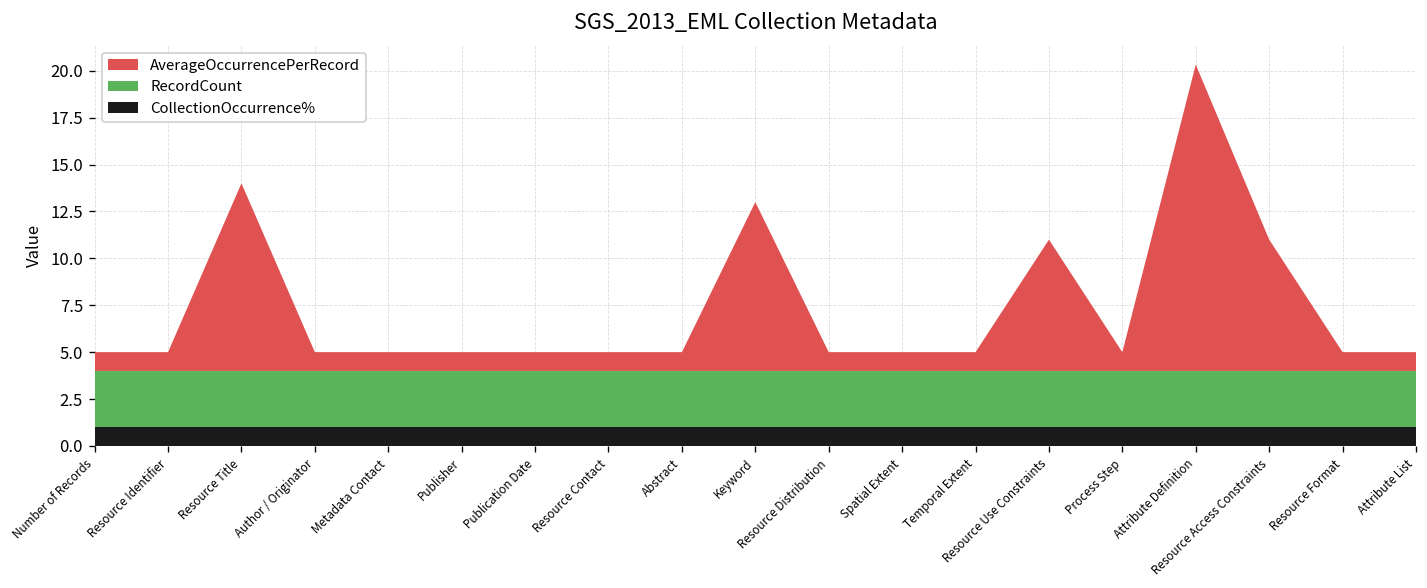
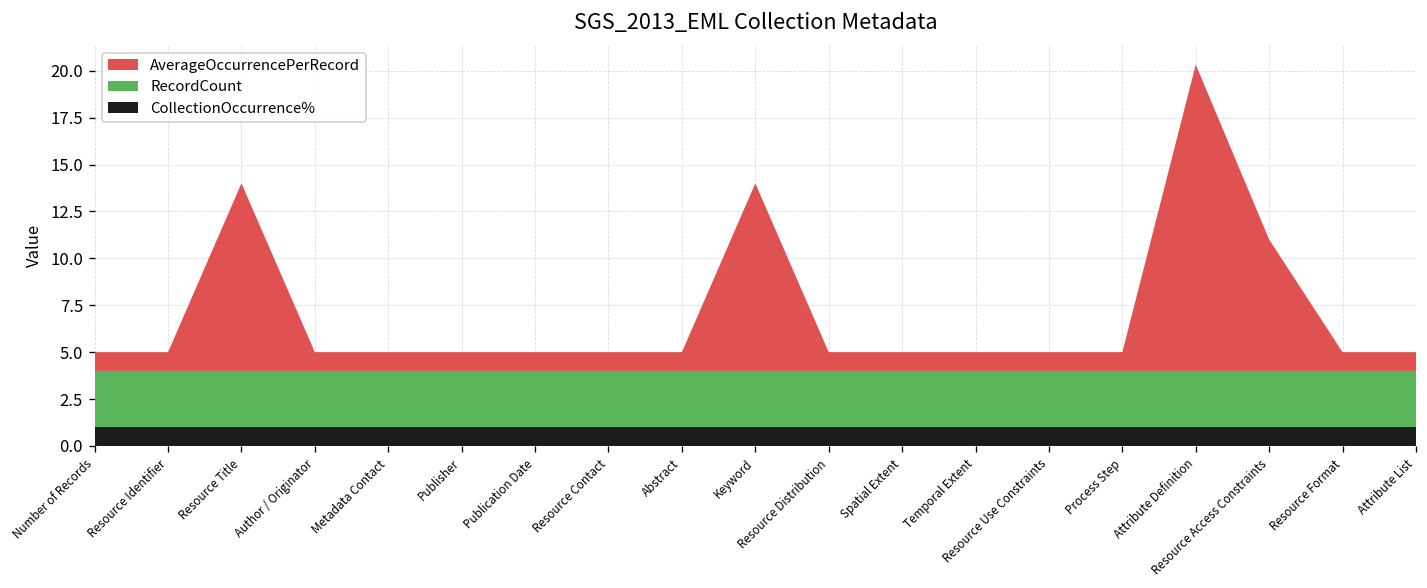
  {
    "AverageOccurrencePerRecord": {
      "Number of Records": 1,
      "Resource Identifier": 1,
      "Resource Title": 10,
      "Author / Originator": 1,
      "Metadata Contact": 1,
      "Publisher": 1,
      "Publication Date": 1,
      "Resource Contact": 1,
      "Abstract": 1,
-     "Keyword": 9,
+     "Keyword": 10,
      "Resource Distribution": 1,
      "Spatial Extent": 1,
      "Temporal Extent": 1,
-     "Resource Use Constraints": 7,
+     "Resource Use Constraints": 1,
      "Process Step": 1,
      "Attribute Definition": 16.3,
      "Resource Access Constraints": 7,
      "Resource Format": 1,
      "Attribute List": 1
    }
  }
